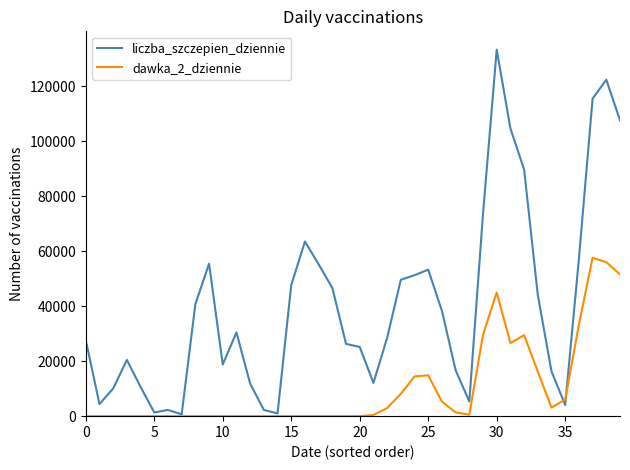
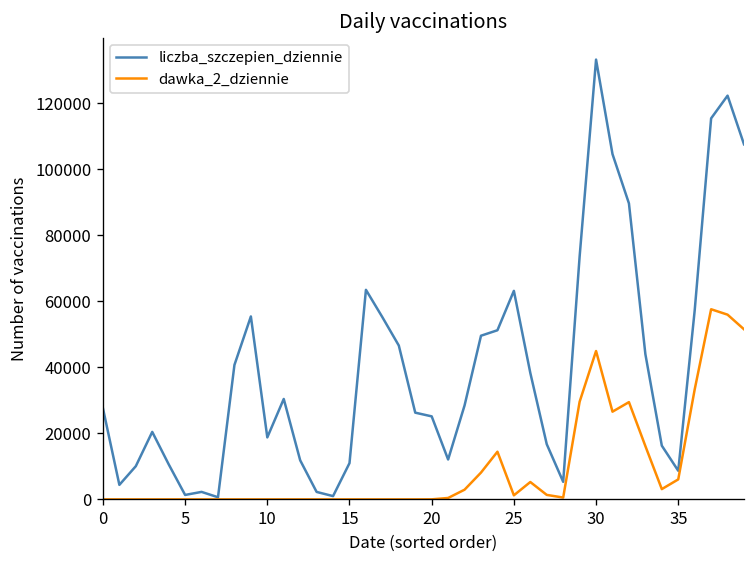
  {
    "liczba_szczepien_dziennie": {
      "0": 28000,
      "5": 1000,
      "10": 19000,
-     "15": 48000,
+     "15": 11000,
      "20": 25000,
-     "25": 53000,
+     "25": 63000,
      "30": 133000,
-     "35": 4000
+     "35": 9000
    },
    "dawka_2_dziennie": {
      "0": 0,
      "5": 0,
      "10": 0,
      "15": 0,
      "20": 0,
-     "25": 15000,
+     "25": 1000,
      "30": 45000,
      "35": 6000
    }
  }
